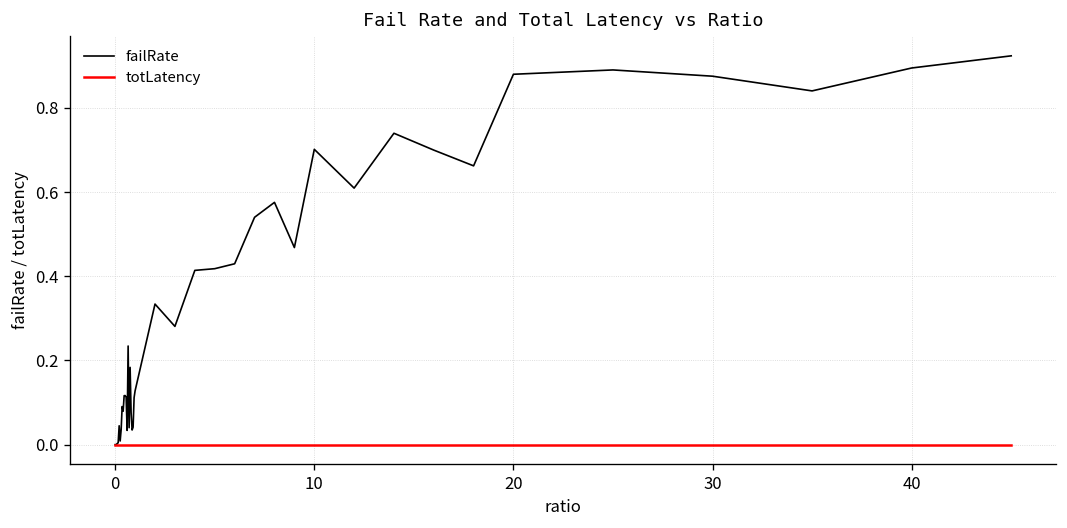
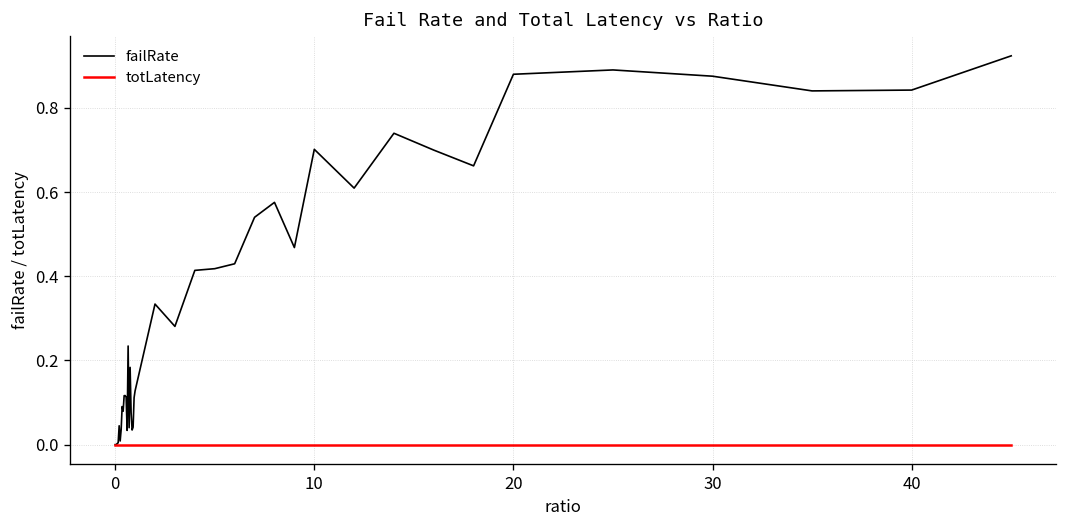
  {
    "failRate": {
      "10": 0.70,
      "20": 0.88,
      "30": 0.88,
-     "40": 0.90
+     "40": 0.84
    },
    "totLatency": {
      "10": 0.00,
      "20": 0.00,
      "30": 0.00,
      "40": 0.00
    }
  }
